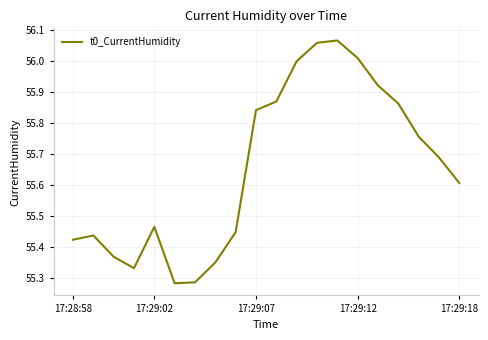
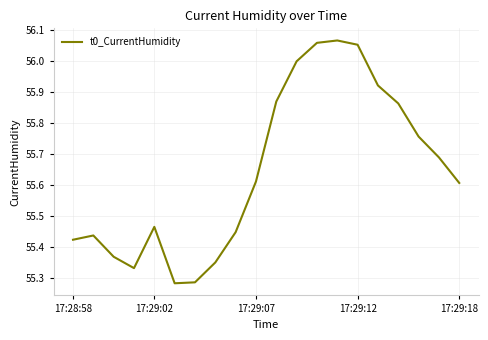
  {
    "17:28:58": 55.42,
    "17:29:02": 55.47,
-   "17:29:07": 55.84,
-   "17:29:12": 56.01,
+   "17:29:07": 55.61,
+   "17:29:12": 56.05,
    "17:29:18": 55.61
  }
